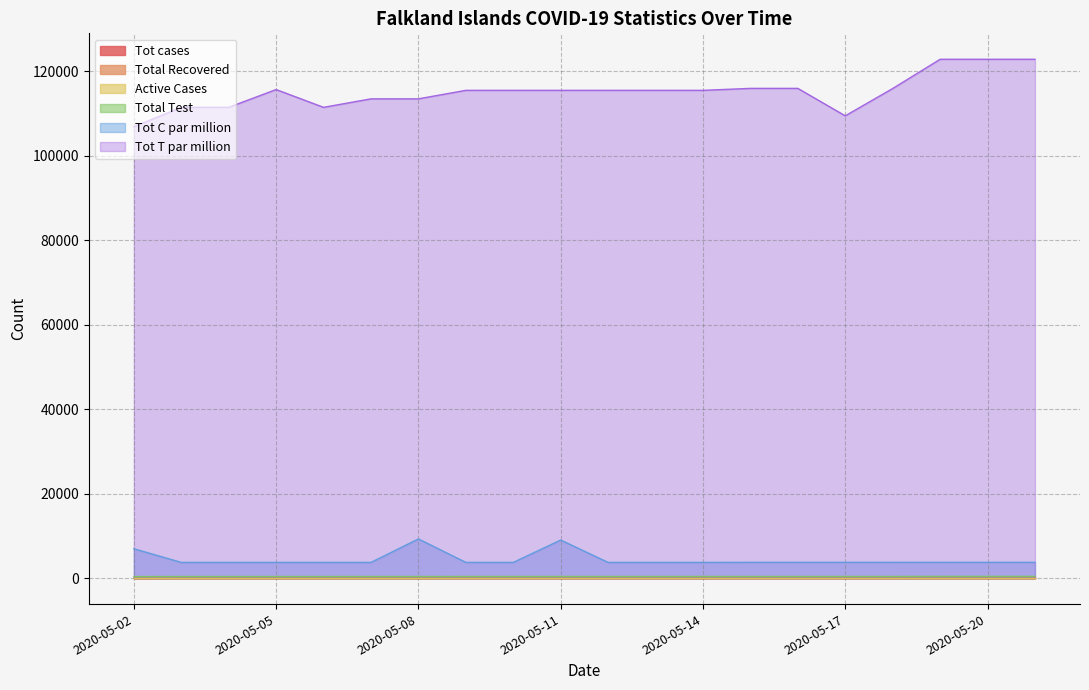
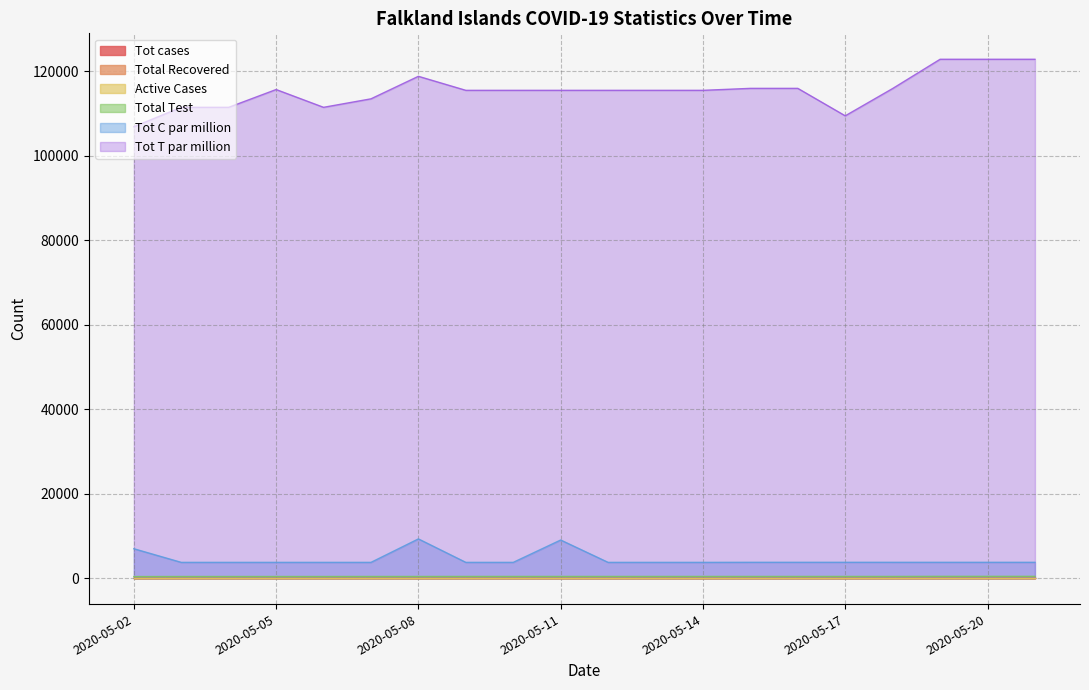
  {
    "Tot C par million": {
      "2020-05-02": 7000,
      "2020-05-05": 4000,
      "2020-05-08": 9000,
      "2020-05-11": 9000,
      "2020-05-14": 4000,
      "2020-05-17": 4000,
      "2020-05-20": 4000
    },
    "Tot T par million": {
      "2020-05-05": 116000,
-     "2020-05-08": 114000,
+     "2020-05-08": 119000,
      "2020-05-11": 116000,
      "2020-05-14": 116000,
      "2020-05-17": 109000,
      "2020-05-20": 123000
    }
  }
